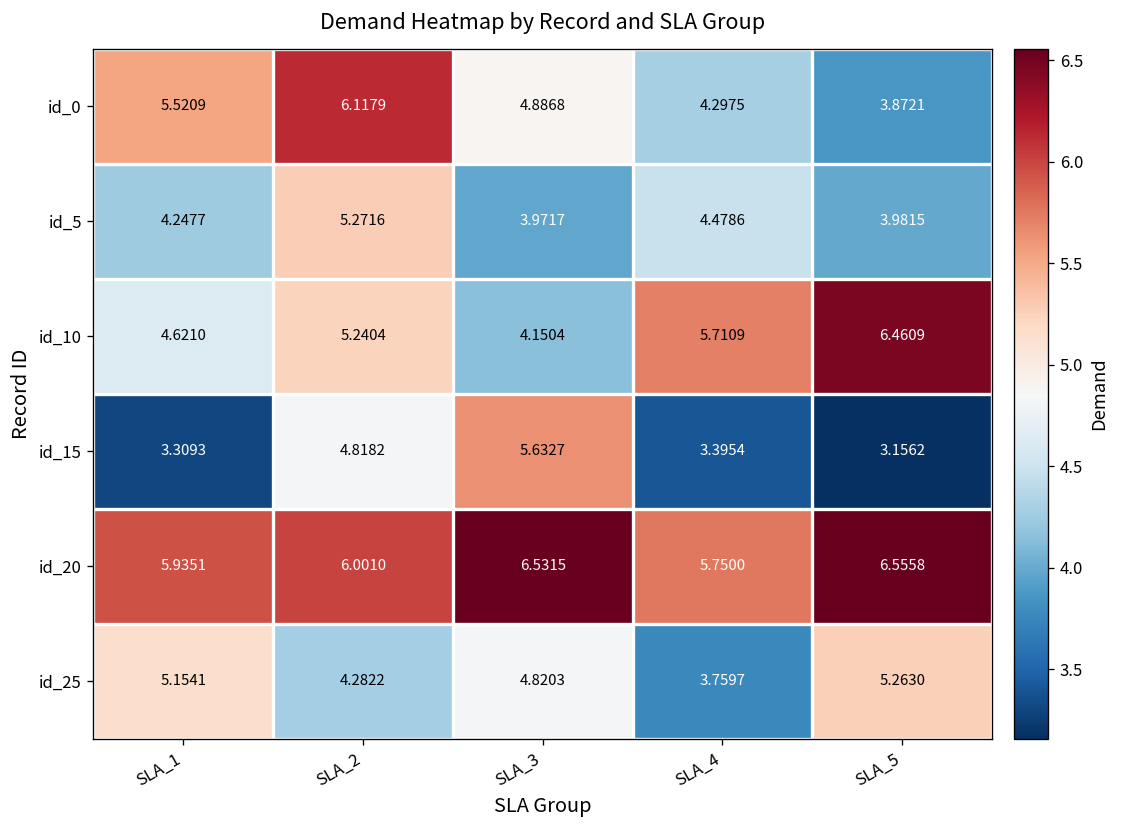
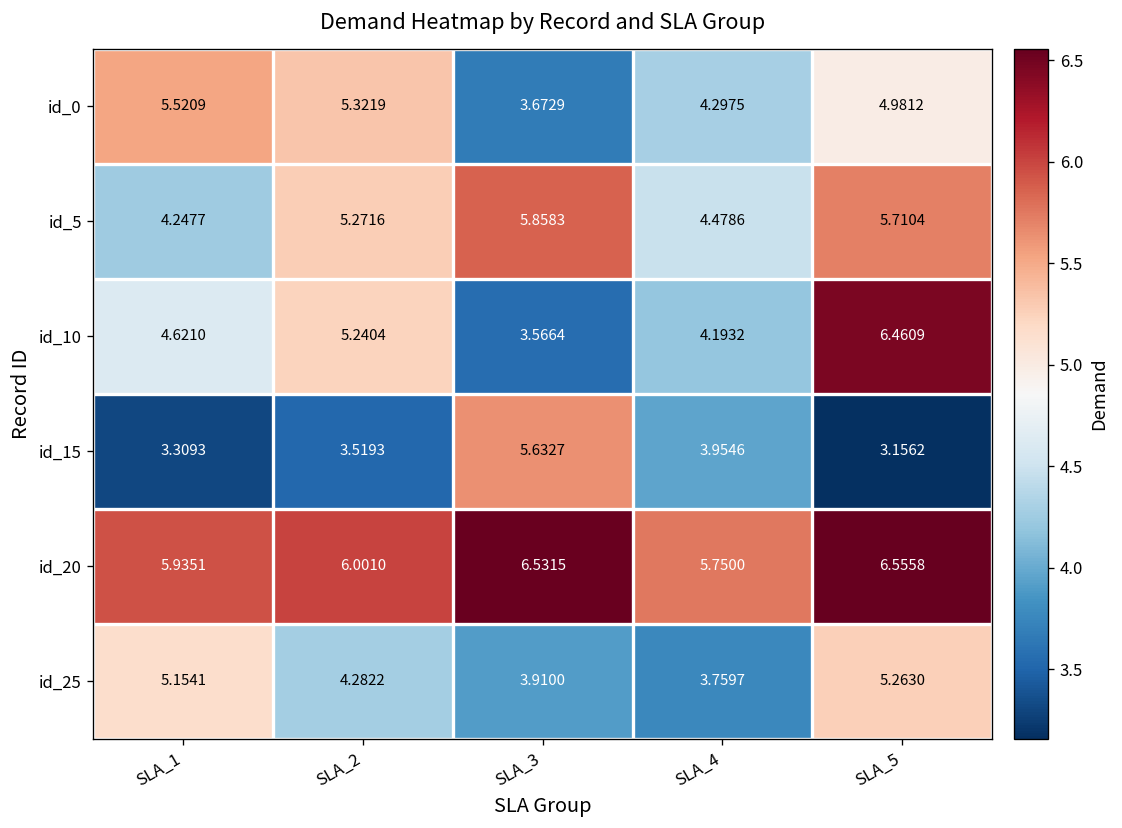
  {
    "id_0": {
      "SLA_1": 5.5209,
-     "SLA_2": 6.1179,
-     "SLA_3": 4.8868,
+     "SLA_2": 5.3219,
+     "SLA_3": 3.6729,
      "SLA_4": 4.2975,
-     "SLA_5": 3.8721
+     "SLA_5": 4.9812
    },
    "id_5": {
      "SLA_1": 4.2477,
      "SLA_2": 5.2716,
-     "SLA_3": 3.9717,
+     "SLA_3": 5.8583,
      "SLA_4": 4.4786,
-     "SLA_5": 3.9815
+     "SLA_5": 5.7104
    },
    "id_10": {
      "SLA_1": 4.6210,
      "SLA_2": 5.2404,
-     "SLA_3": 4.1504,
-     "SLA_4": 5.7109,
+     "SLA_3": 3.5664,
+     "SLA_4": 4.1932,
      "SLA_5": 6.4609
    },
    "id_15": {
      "SLA_1": 3.3093,
-     "SLA_2": 4.8182,
+     "SLA_2": 3.5193,
      "SLA_3": 5.6327,
-     "SLA_4": 3.3954,
+     "SLA_4": 3.9546,
      "SLA_5": 3.1562
    },
    "id_20": {
      "SLA_1": 5.9351,
      "SLA_2": 6.0010,
      "SLA_3": 6.5315,
      "SLA_4": 5.7500,
      "SLA_5": 6.5558
    },
    "id_25": {
      "SLA_1": 5.1541,
      "SLA_2": 4.2822,
-     "SLA_3": 4.8203,
+     "SLA_3": 3.9100,
      "SLA_4": 3.7597,
      "SLA_5": 5.2630
    }
  }
